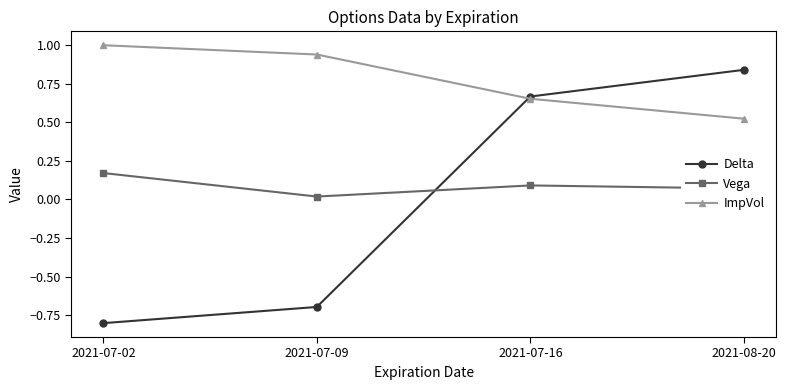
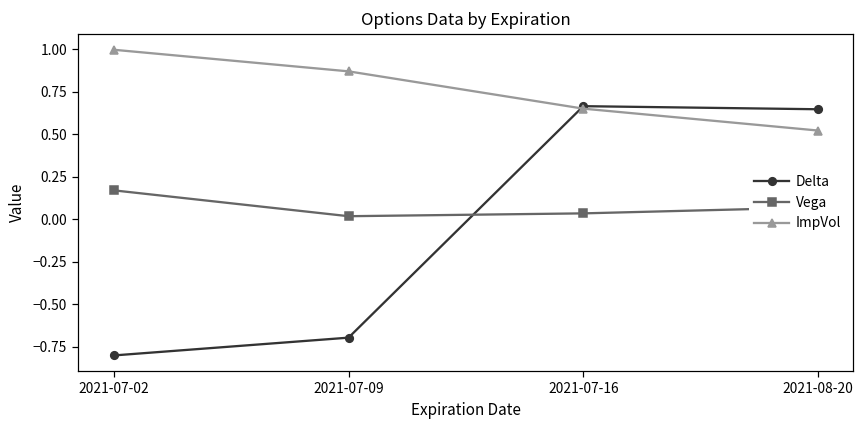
  {
    "Delta": {
      "2021-07-02": -0.80,
      "2021-07-09": -0.70,
-     "2021-08-20": 0.84
+     "2021-08-20": 0.65
    },
    "Vega": {
      "2021-07-02": 0.17,
      "2021-07-09": 0.02,
-     "2021-07-16": 0.09
+     "2021-07-16": 0.04
    },
    "ImpVol": {
      "2021-07-02": 1.00,
-     "2021-07-09": 0.94,
+     "2021-07-09": 0.87,
      "2021-08-20": 0.52
    }
  }
